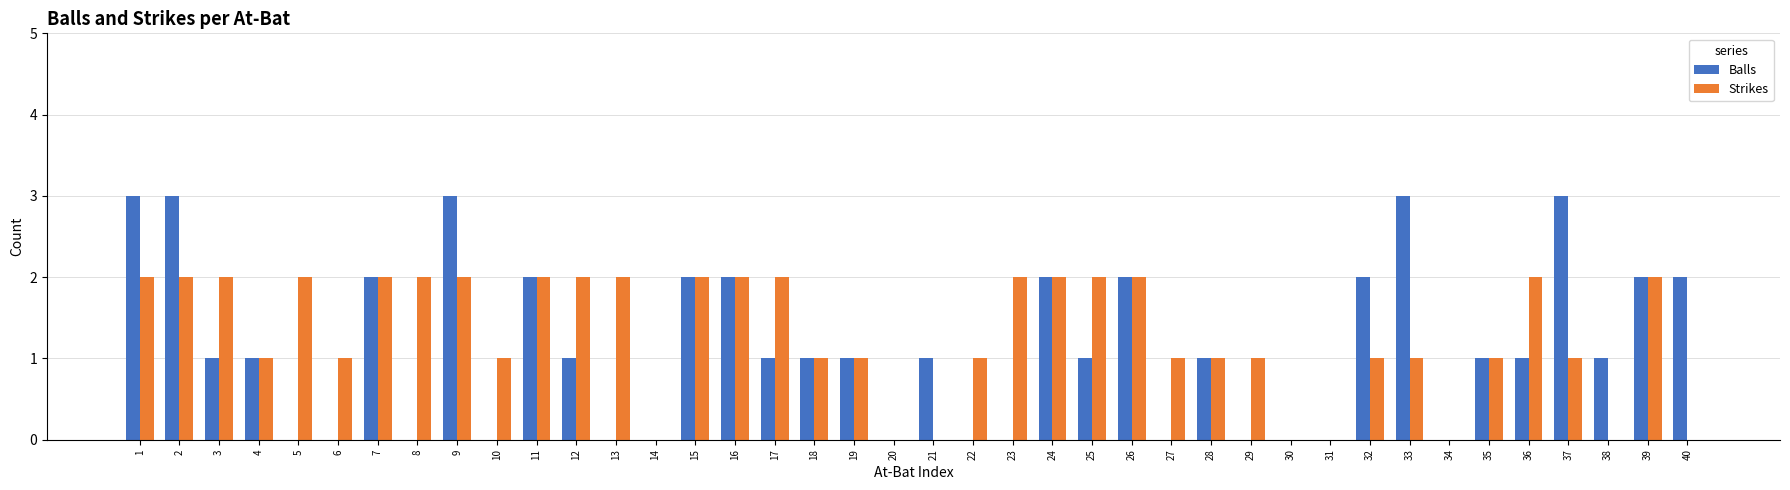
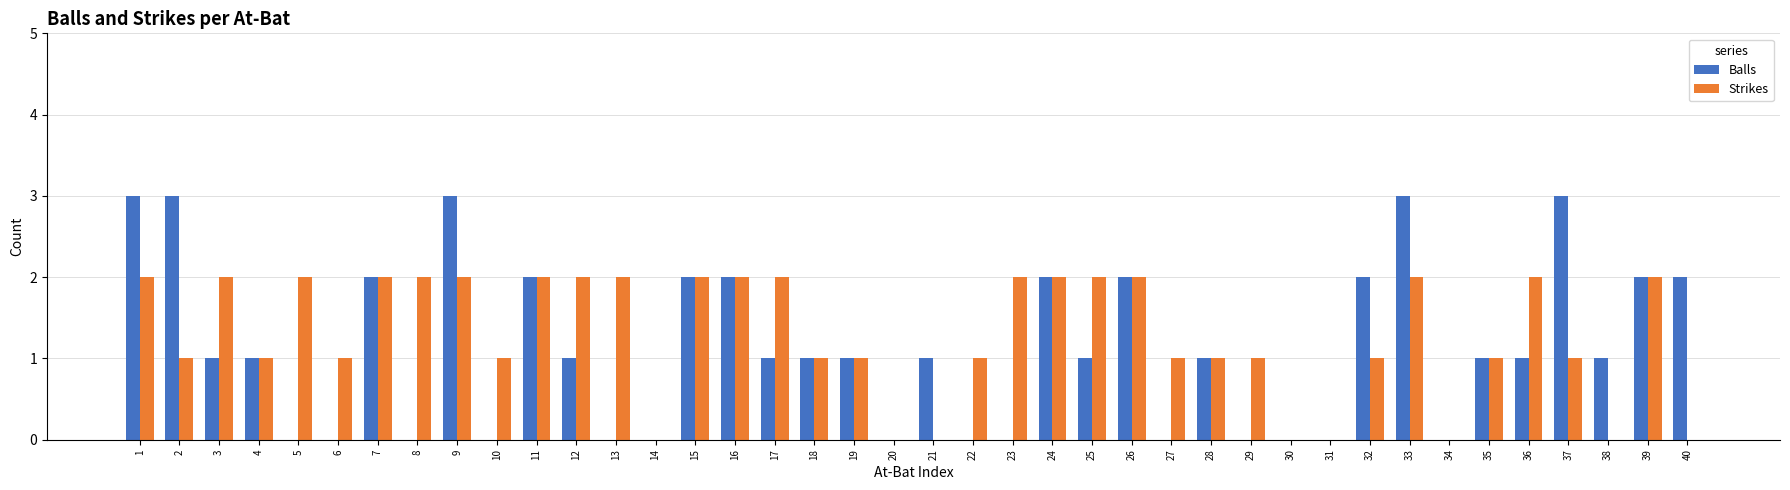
  {
    "Balls": {
      "1": 3,
      "2": 3,
      "3": 1,
      "4": 1,
      "5": 0,
      "6": 0,
      "7": 2,
      "8": 0,
      "9": 3,
      "10": 0,
      "11": 2,
      "12": 1,
      "13": 0,
      "14": 0,
      "15": 2,
      "16": 2,
      "17": 1,
      "18": 1,
      "19": 1,
      "20": 0,
      "21": 1,
      "22": 0,
      "23": 0,
      "24": 2,
      "25": 1,
      "26": 2,
      "27": 0,
      "28": 1,
      "29": 0,
      "30": 0,
      "31": 0,
      "32": 2,
      "33": 3,
      "34": 0,
      "35": 1,
      "36": 1,
      "37": 3,
      "38": 1,
      "39": 2,
      "40": 2
    },
    "Strikes": {
      "1": 2,
-     "2": 2,
+     "2": 1,
      "3": 2,
      "4": 1,
      "5": 2,
      "6": 1,
      "7": 2,
      "8": 2,
      "9": 2,
      "10": 1,
      "11": 2,
      "12": 2,
      "13": 2,
      "14": 0,
      "15": 2,
      "16": 2,
      "17": 2,
      "18": 1,
      "19": 1,
      "20": 0,
      "21": 0,
      "22": 1,
      "23": 2,
      "24": 2,
      "25": 2,
      "26": 2,
      "27": 1,
      "28": 1,
      "29": 1,
      "30": 0,
      "31": 0,
      "32": 1,
-     "33": 1,
+     "33": 2,
      "34": 0,
      "35": 1,
      "36": 2,
      "37": 1,
      "38": 0,
      "39": 2,
      "40": 0
    }
  }
